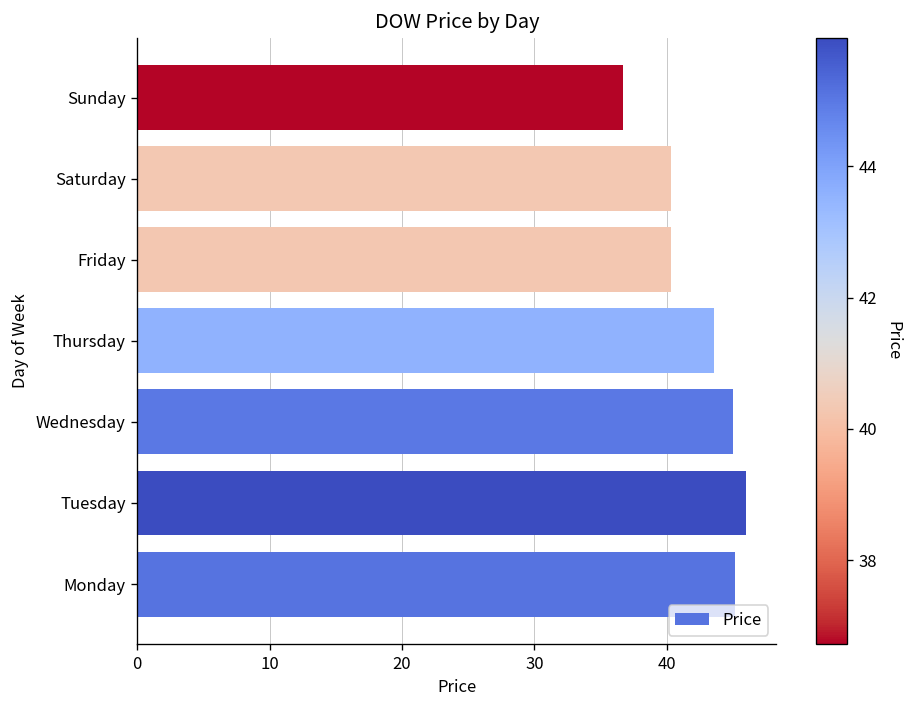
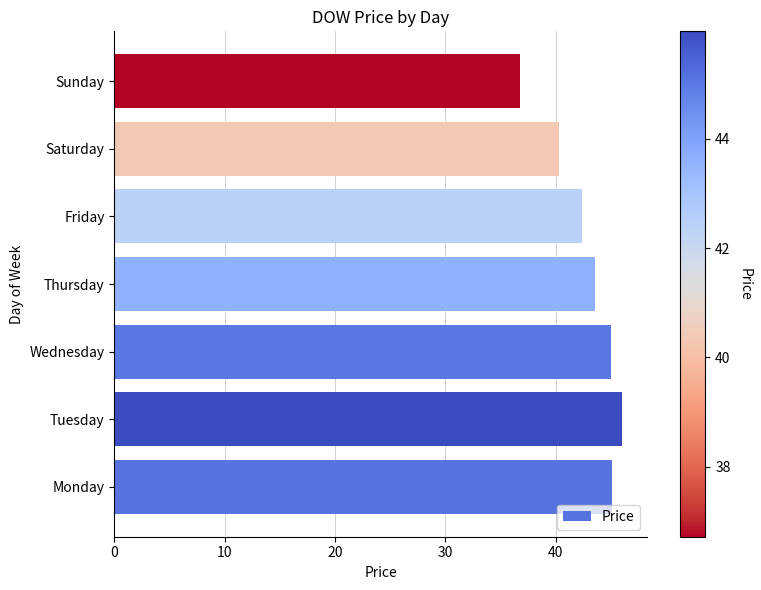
  {
    "Sunday": 36.7,
    "Saturday": 40.3,
-   "Friday": 40.3,
+   "Friday": 42.4,
    "Thursday": 43.6,
    "Wednesday": 45.0,
    "Tuesday": 46.0,
    "Monday": 45.1
  }
